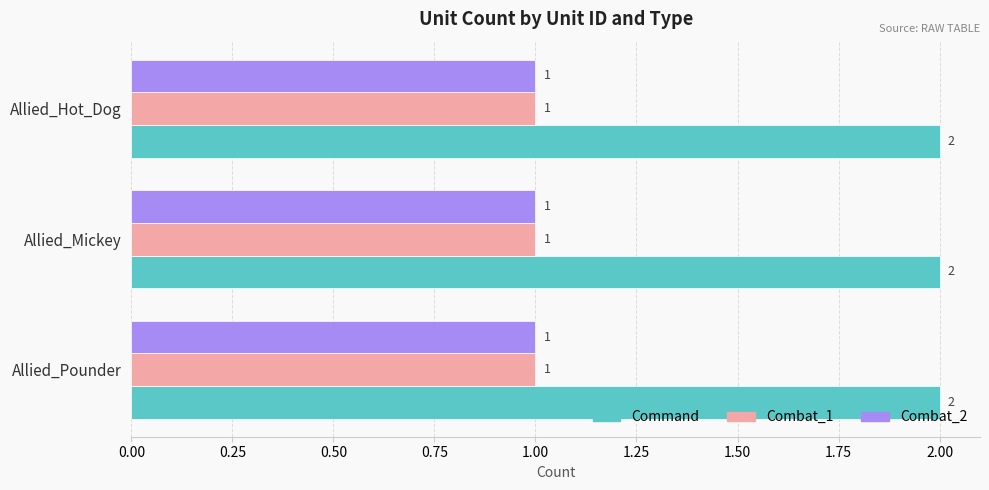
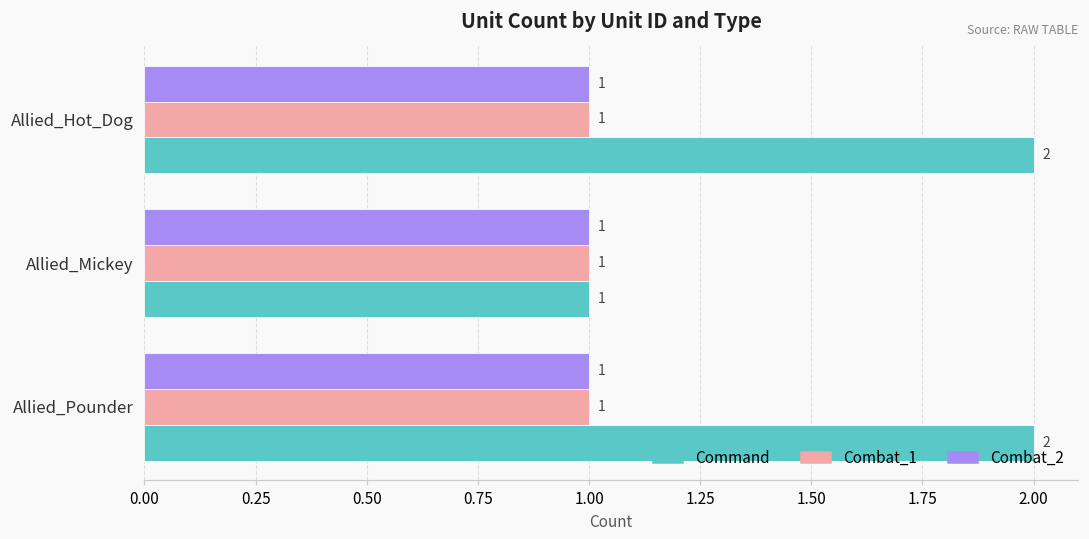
  {
    "Command": {
      "Allied_Hot_Dog": 2,
-     "Allied_Mickey": 2,
+     "Allied_Mickey": 1,
      "Allied_Pounder": 2
    },
    "Combat_1": {
      "Allied_Hot_Dog": 1,
      "Allied_Mickey": 1,
      "Allied_Pounder": 1
    },
    "Combat_2": {
      "Allied_Hot_Dog": 1,
      "Allied_Mickey": 1,
      "Allied_Pounder": 1
    }
  }
